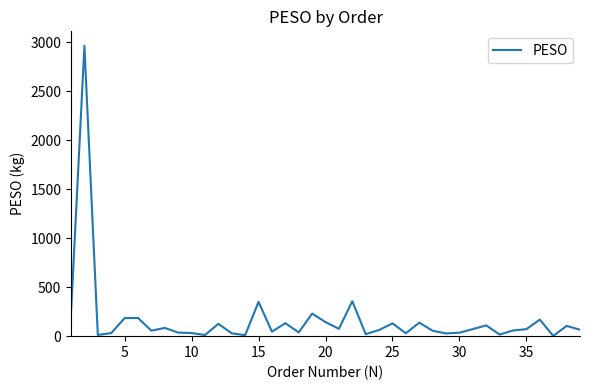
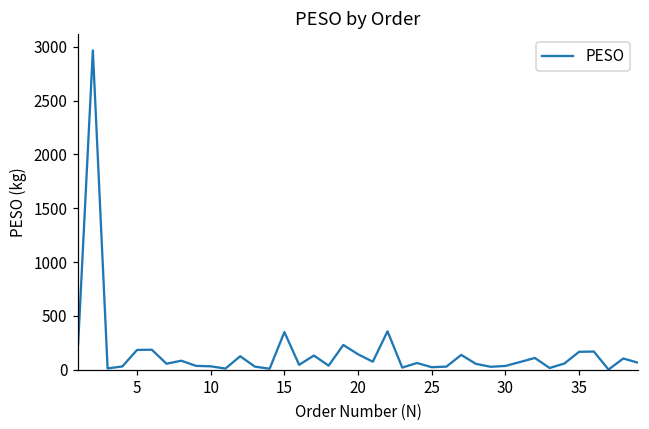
  {
    "5": 200,
    "10": 0,
    "15": 400,
    "20": 100,
-   "25": 100,
+   "25": 0,
    "30": 0,
-   "35": 100
+   "35": 200
  }
